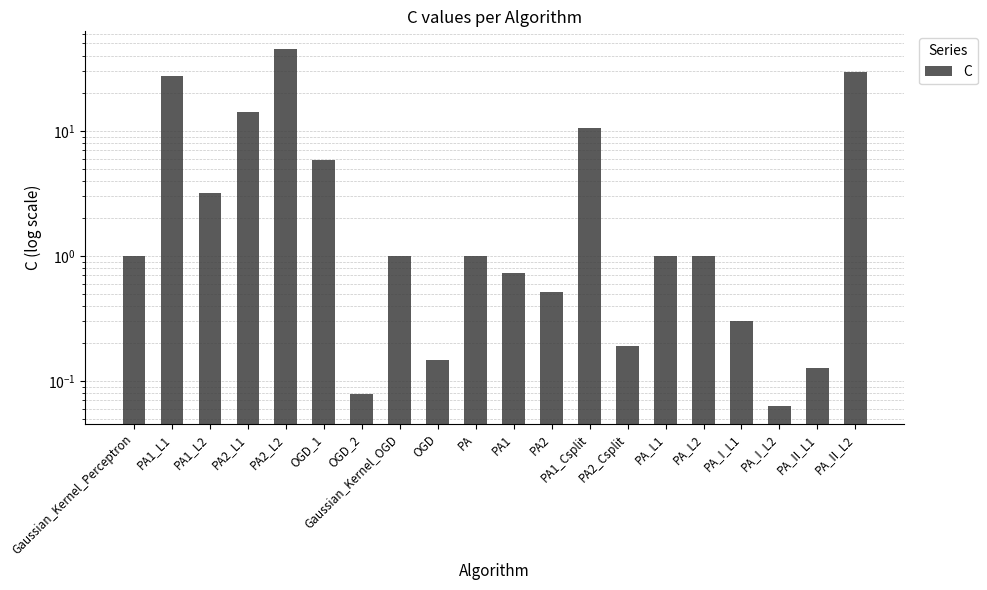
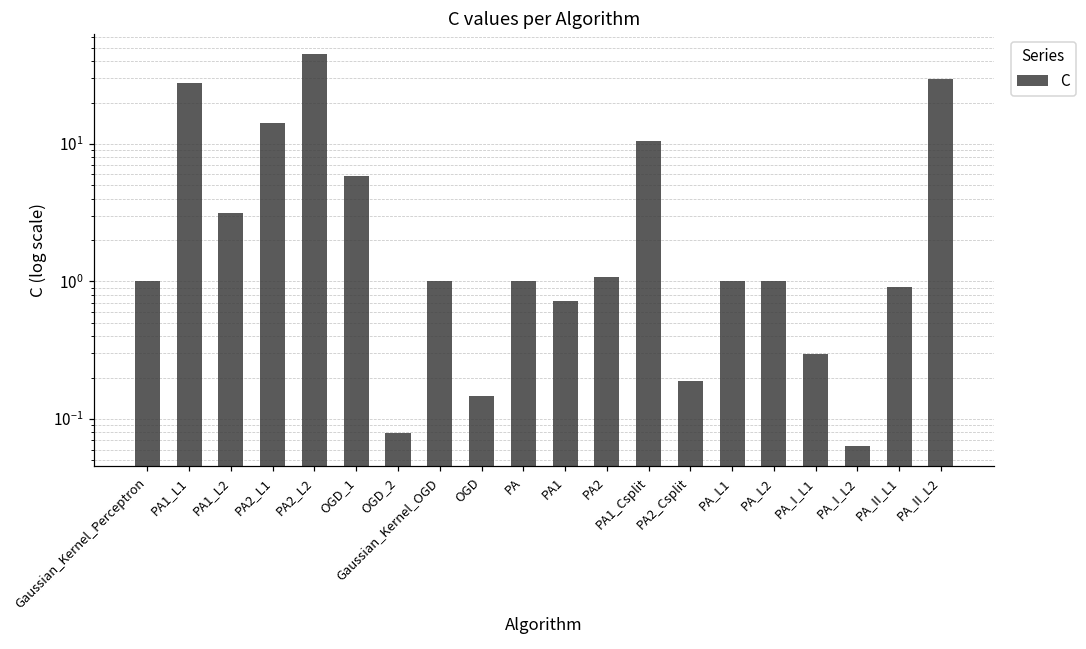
  {
    "Gaussian_Kernel_Perceptron": 1.0,
    "PA1_L1": 28,
    "PA1_L2": 3.2,
    "PA2_L1": 14,
    "PA2_L2": 45,
    "OGD_1": 6,
    "OGD_2": 0.08,
    "Gaussian_Kernel_OGD": 1.0,
    "OGD": 0.15,
    "PA": 1.0,
    "PA1": 0.7,
-   "PA2": 0.52,
+   "PA2": 1.1,
    "PA1_Csplit": 10,
    "PA2_Csplit": 0.19,
    "PA_L1": 1.0,
    "PA_L2": 1.0,
    "PA_I_L1": 0.30,
    "PA_I_L2": 0.06,
-   "PA_II_L1": 0.13,
+   "PA_II_L1": 0.9,
    "PA_II_L2": 30
  }
